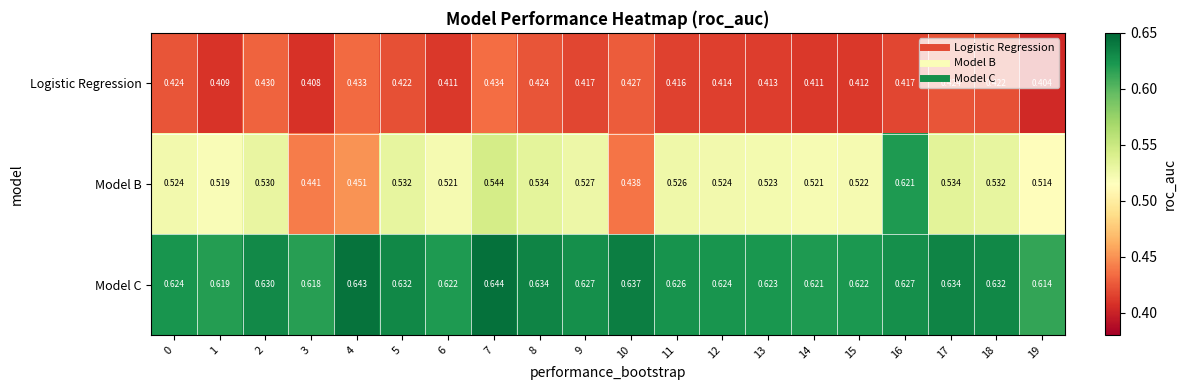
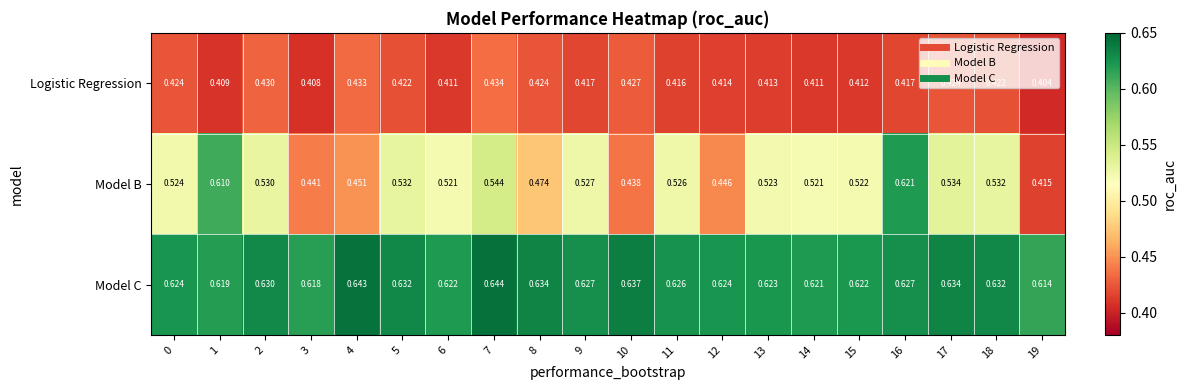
  {
    "Logistic Regression": {
      "0": 0.424,
      "1": 0.409,
      "2": 0.430,
      "3": 0.408,
      "4": 0.433,
      "5": 0.422,
      "6": 0.411,
      "7": 0.434,
      "8": 0.424,
      "9": 0.417,
      "10": 0.427,
      "11": 0.416,
      "12": 0.414,
      "13": 0.413,
      "14": 0.411,
      "15": 0.412,
      "16": 0.417
    },
    "Model B": {
      "0": 0.524,
-     "1": 0.519,
+     "1": 0.610,
      "2": 0.530,
      "3": 0.441,
      "4": 0.451,
      "5": 0.532,
      "6": 0.521,
      "7": 0.544,
-     "8": 0.534,
+     "8": 0.474,
      "9": 0.527,
      "10": 0.438,
      "11": 0.526,
-     "12": 0.524,
+     "12": 0.446,
      "13": 0.523,
      "14": 0.521,
      "15": 0.522,
      "16": 0.621,
      "17": 0.534,
      "18": 0.532,
-     "19": 0.514
+     "19": 0.415
    },
    "Model C": {
      "0": 0.624,
      "1": 0.619,
      "2": 0.630,
      "3": 0.618,
      "4": 0.643,
      "5": 0.632,
      "6": 0.622,
      "7": 0.644,
      "8": 0.634,
      "9": 0.627,
      "10": 0.637,
      "11": 0.626,
      "12": 0.624,
      "13": 0.623,
      "14": 0.621,
      "15": 0.622,
      "16": 0.627,
      "17": 0.634,
      "18": 0.632,
      "19": 0.614
    }
  }
